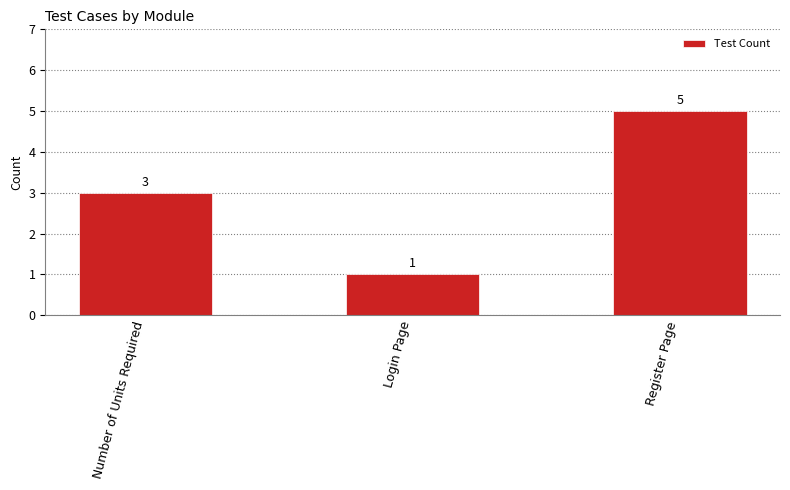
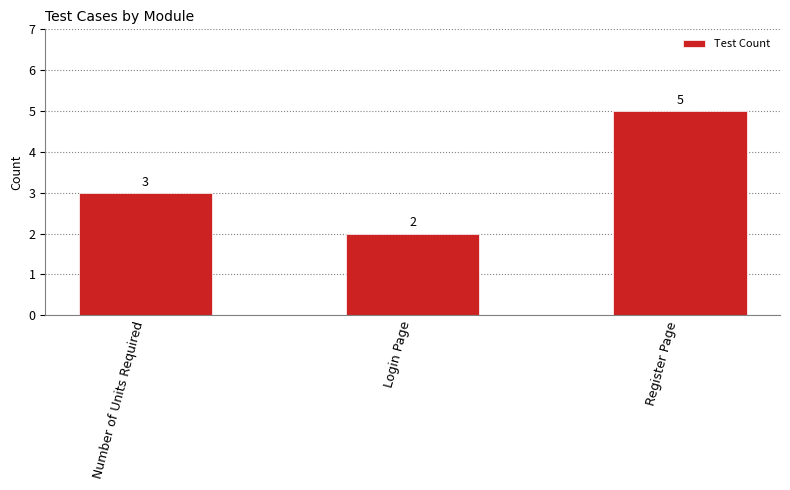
  {
    "Number of Units Required": 3,
-   "Login Page": 1,
+   "Login Page": 2,
    "Register Page": 5
  }
